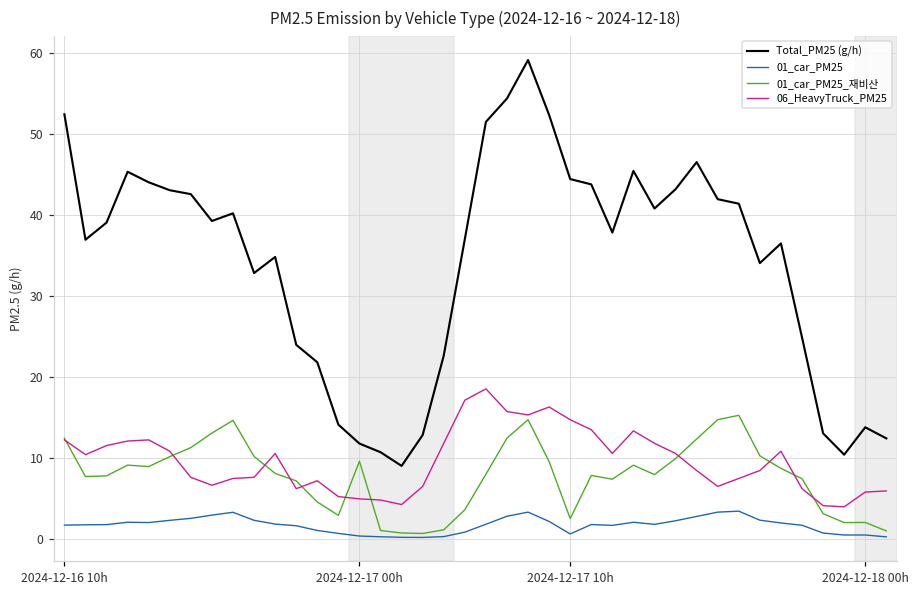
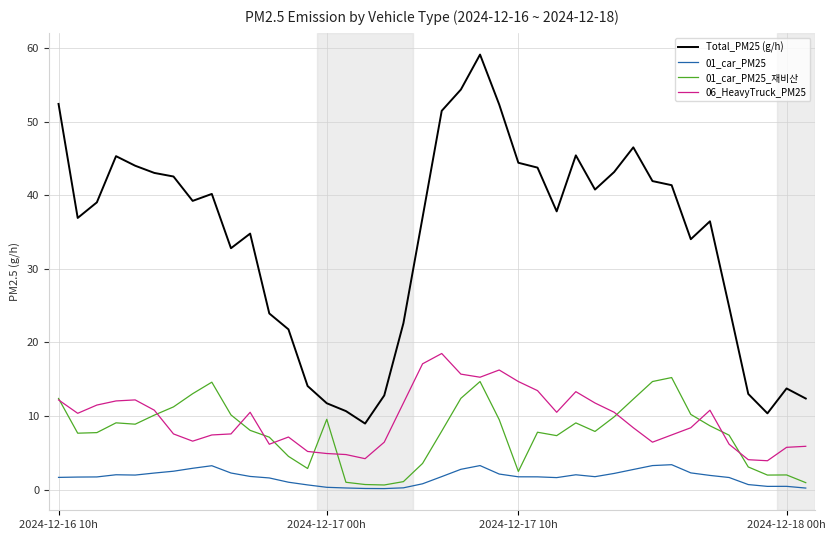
  {
    "Total_PM25 (g/h)": {
      "2024-12-16 10h": 52,
      "2024-12-17 00h": 12,
      "2024-12-17 10h": 44,
      "2024-12-18 00h": 14
    },
    "01_car_PM25": {
      "2024-12-16 10h": 2,
      "2024-12-17 00h": 0,
-     "2024-12-17 10h": 1,
+     "2024-12-17 10h": 2,
      "2024-12-18 00h": 0
    },
    "01_car_PM25_재비산": {
      "2024-12-17 00h": 10,
      "2024-12-17 10h": 2,
      "2024-12-18 00h": 2
    },
    "06_HeavyTruck_PM25": {
      "2024-12-17 00h": 5,
      "2024-12-17 10h": 15,
      "2024-12-18 00h": 6
    }
  }
